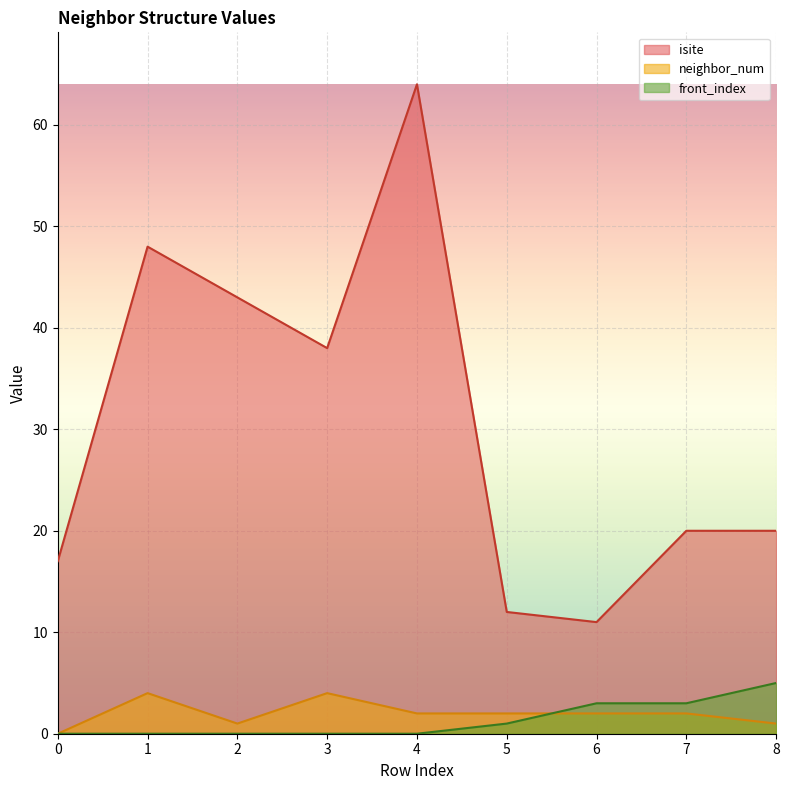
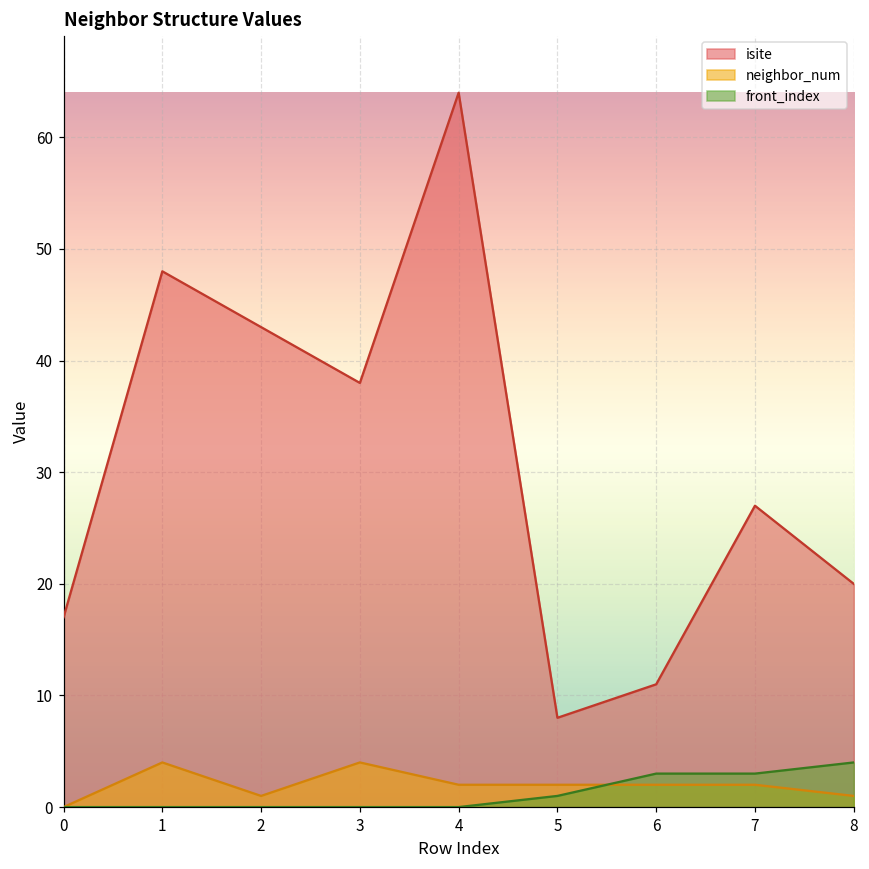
  {
    "isite": {
      "0": 17,
      "1": 48,
      "2": 43,
      "3": 38,
      "4": 64,
-     "5": 12,
+     "5": 8,
      "6": 11,
-     "7": 20,
+     "7": 27,
      "8": 20
    },
    "neighbor_num": {
      "1": 4,
      "2": 1,
      "3": 4,
      "4": 2,
      "5": 2,
      "6": 2,
      "7": 2,
      "8": 1
    },
    "front_index": {
      "1": 0,
      "2": 0,
      "3": 0,
      "4": 0,
      "5": 1,
      "6": 3,
      "7": 3,
-     "8": 5
+     "8": 4
    }
  }
